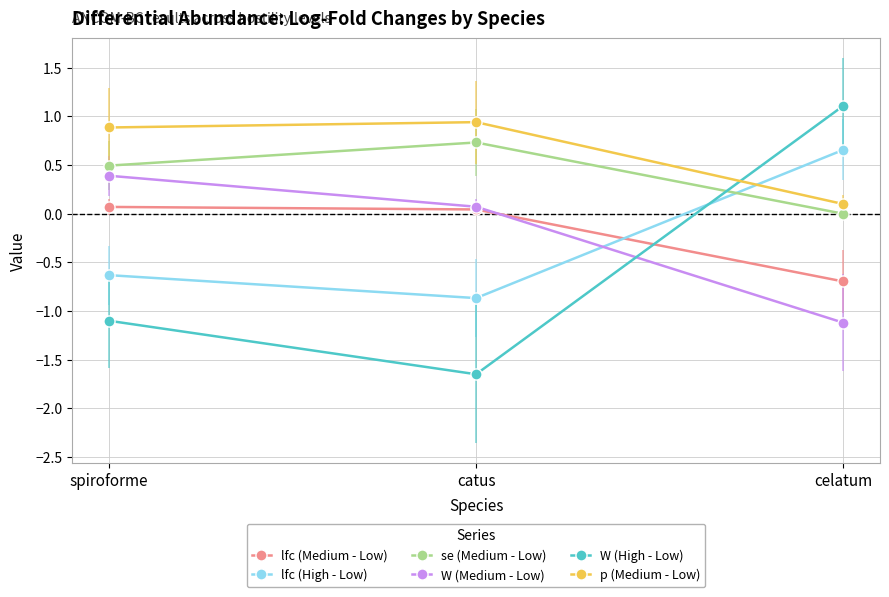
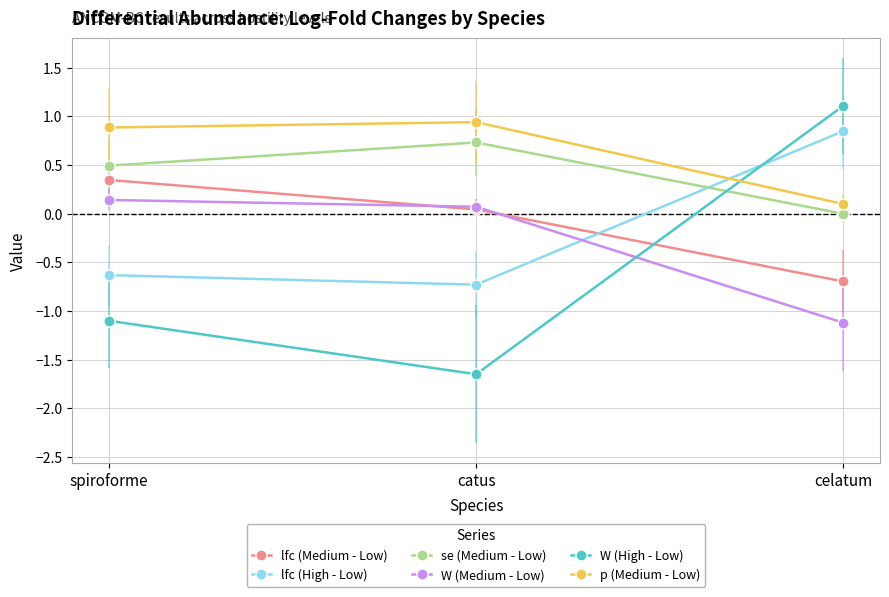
  {
    "lfc (Medium - Low)": {
-     "spiroforme": 0.1,
+     "spiroforme": 0.3,
      "catus": 0.0,
      "celatum": -0.7
    },
    "lfc (High - Low)": {
      "spiroforme": -0.6,
-     "catus": -0.9,
-     "celatum": 0.7
+     "catus": -0.7,
+     "celatum": 0.9
    },
    "se (Medium - Low)": {
      "spiroforme": 0.5,
      "catus": 0.7,
      "celatum": 0.0
    },
    "W (Medium - Low)": {
-     "spiroforme": 0.4,
+     "spiroforme": 0.1,
      "catus": 0.1,
      "celatum": -1.1
    },
    "W (High - Low)": {
      "spiroforme": -1.1,
      "catus": -1.7,
      "celatum": 1.1
    },
    "p (Medium - Low)": {
      "spiroforme": 0.9,
      "catus": 0.9,
      "celatum": 0.1
    }
  }
